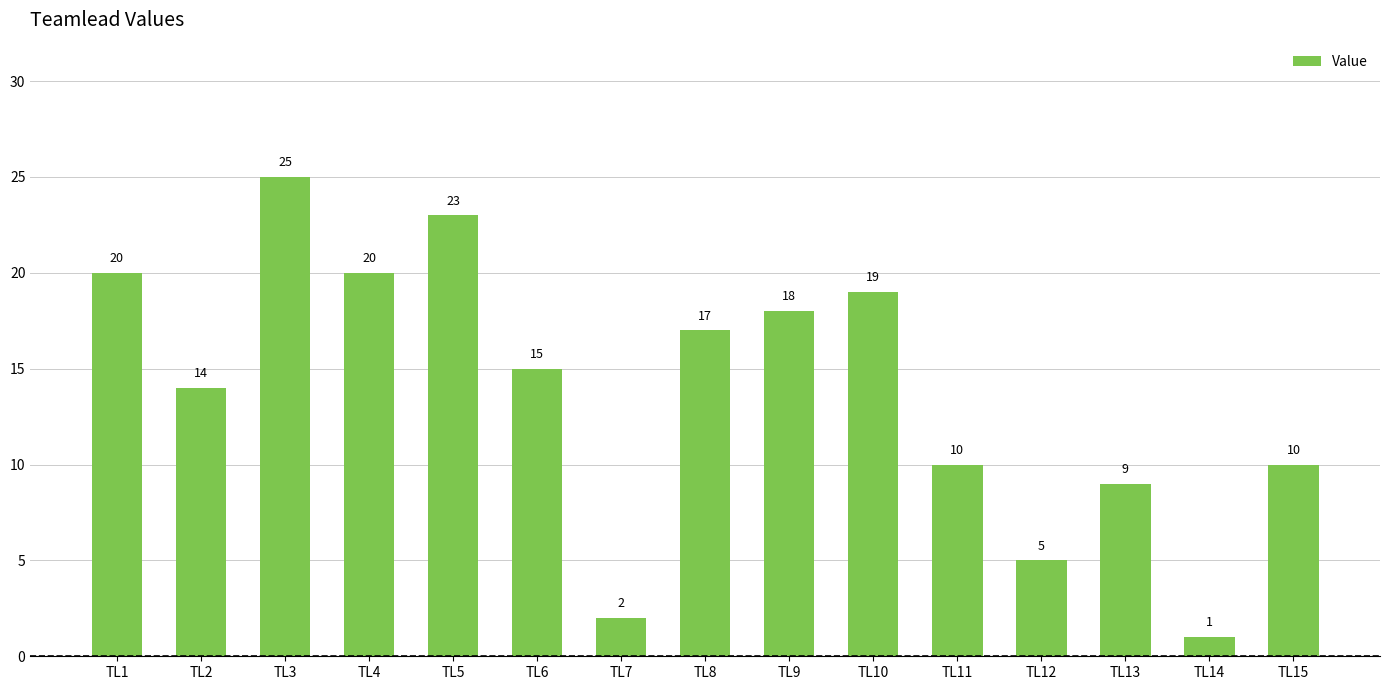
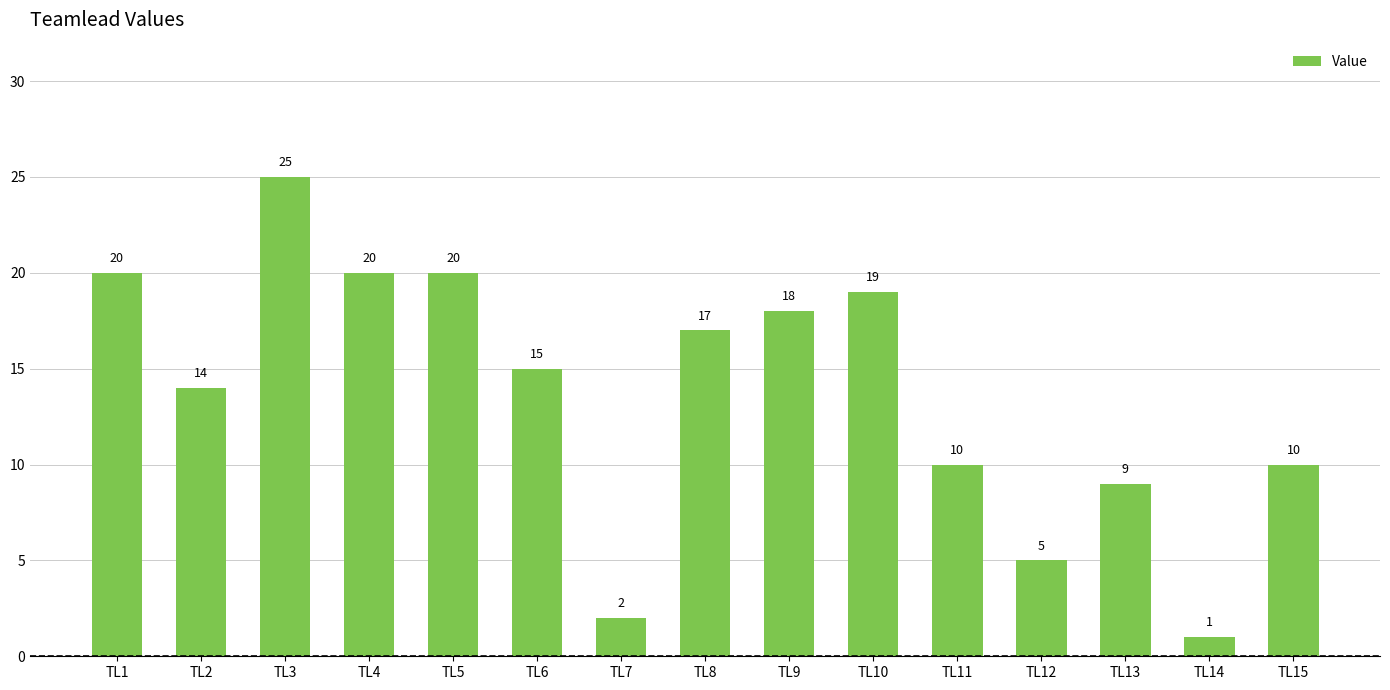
  {
    "TL1": 20,
    "TL2": 14,
    "TL3": 25,
    "TL4": 20,
-   "TL5": 23,
+   "TL5": 20,
    "TL6": 15,
    "TL7": 2,
    "TL8": 17,
    "TL9": 18,
    "TL10": 19,
    "TL11": 10,
    "TL12": 5,
    "TL13": 9,
    "TL14": 1,
    "TL15": 10
  }
